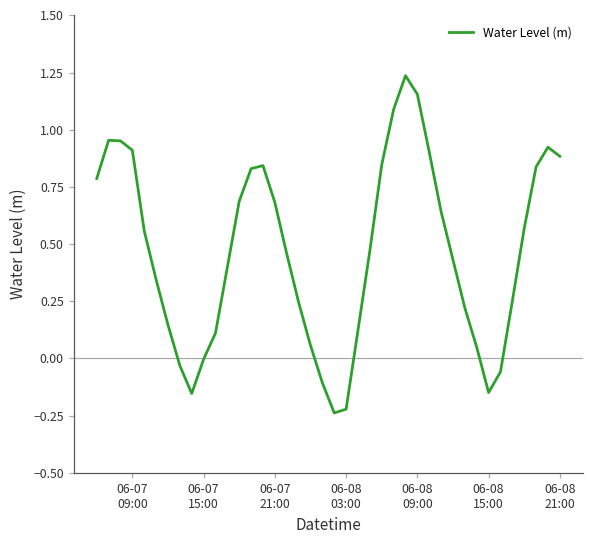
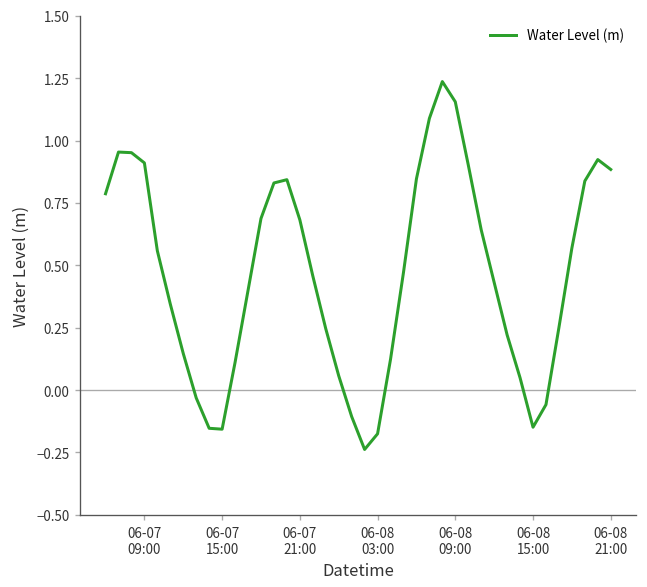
  {
    "06-07 09:00": 0.91,
-   "06-07 15:00": 0.00,
+   "06-07 15:00": -0.16,
    "06-07 21:00": 0.68,
-   "06-08 03:00": -0.22,
+   "06-08 03:00": -0.18,
    "06-08 09:00": 1.16,
    "06-08 15:00": -0.15,
    "06-08 21:00": 0.88
  }
